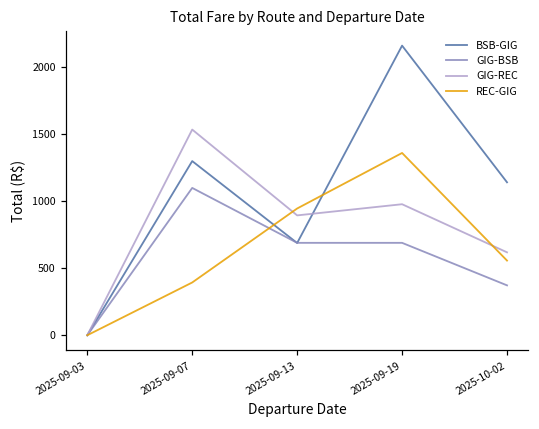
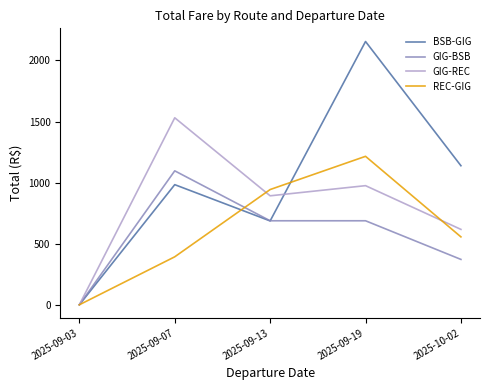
  {
    "BSB-GIG": {
-     "2025-09-07": 1300,
+     "2025-09-07": 980,
      "2025-09-19": 2160,
      "2025-10-02": 1140
    },
    "REC-GIG": {
      "2025-09-07": 390,
      "2025-09-13": 940,
-     "2025-09-19": 1360,
+     "2025-09-19": 1220,
      "2025-10-02": 560
    }
  }
